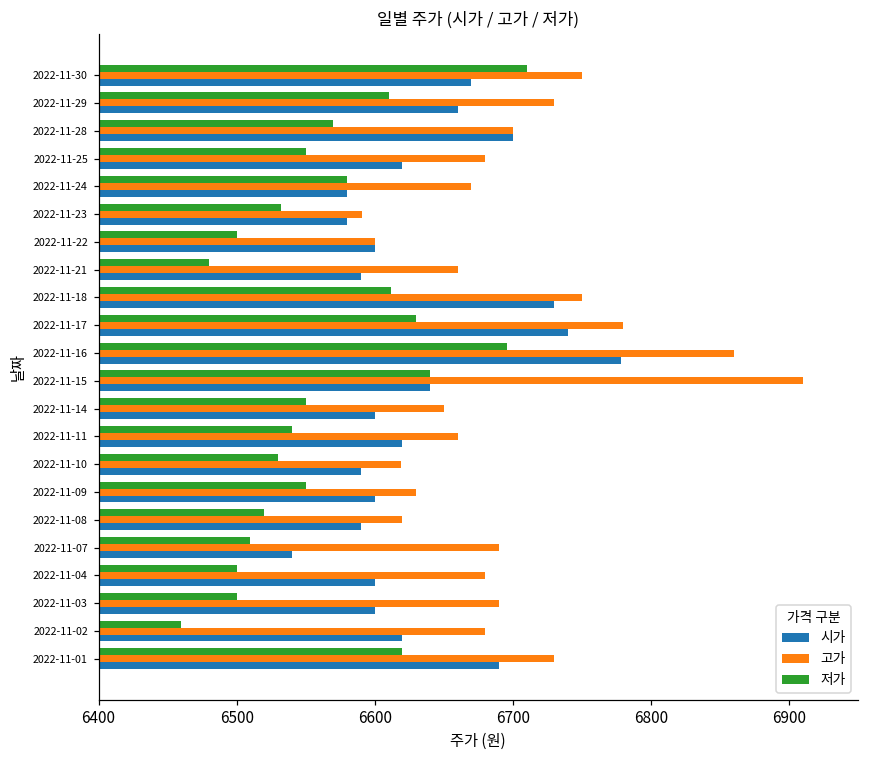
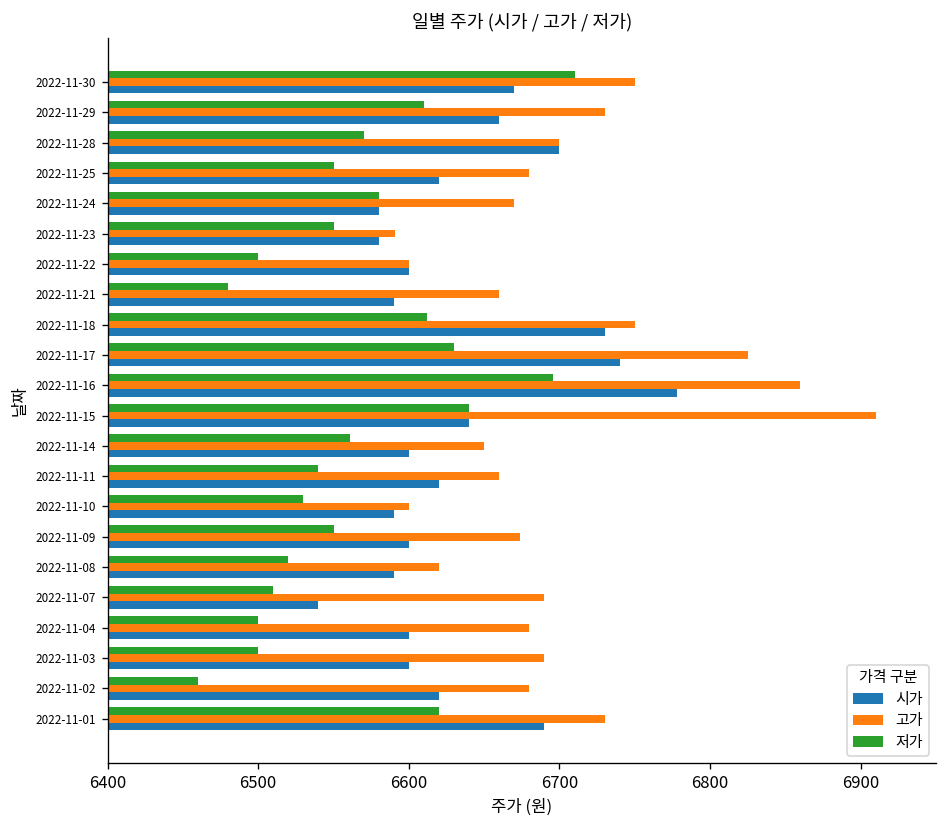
  {
    "시가": {
      "2022-11-30": 6670,
      "2022-11-29": 6660,
      "2022-11-28": 6700,
      "2022-11-25": 6620,
      "2022-11-24": 6580,
      "2022-11-23": 6580,
      "2022-11-22": 6600,
      "2022-11-21": 6590,
      "2022-11-18": 6730,
      "2022-11-17": 6740,
      "2022-11-16": 6778,
      "2022-11-15": 6640,
      "2022-11-14": 6600,
      "2022-11-11": 6620,
      "2022-11-10": 6590,
      "2022-11-09": 6600,
      "2022-11-08": 6590,
      "2022-11-07": 6540,
      "2022-11-04": 6600,
      "2022-11-03": 6600,
      "2022-11-02": 6620,
      "2022-11-01": 6690
    },
    "고가": {
      "2022-11-30": 6750,
      "2022-11-29": 6730,
      "2022-11-28": 6700,
      "2022-11-25": 6680,
      "2022-11-24": 6670,
      "2022-11-23": 6591,
      "2022-11-22": 6600,
      "2022-11-21": 6660,
      "2022-11-18": 6750,
-     "2022-11-17": 6780,
+     "2022-11-17": 6825,
      "2022-11-16": 6860,
      "2022-11-15": 6910,
      "2022-11-14": 6650,
      "2022-11-11": 6660,
-     "2022-11-10": 6619,
-     "2022-11-09": 6630,
+     "2022-11-10": 6600,
+     "2022-11-09": 6674,
      "2022-11-08": 6620,
      "2022-11-07": 6690,
      "2022-11-04": 6680,
      "2022-11-03": 6690,
      "2022-11-02": 6680,
      "2022-11-01": 6730
    },
    "저가": {
      "2022-11-30": 6710,
      "2022-11-29": 6610,
      "2022-11-28": 6570,
      "2022-11-25": 6550,
      "2022-11-24": 6580,
-     "2022-11-23": 6532,
+     "2022-11-23": 6550,
      "2022-11-22": 6500,
      "2022-11-21": 6480,
      "2022-11-18": 6612,
      "2022-11-17": 6630,
      "2022-11-16": 6696,
      "2022-11-15": 6640,
-     "2022-11-14": 6550,
+     "2022-11-14": 6561,
      "2022-11-11": 6540,
      "2022-11-10": 6530,
      "2022-11-09": 6550,
      "2022-11-08": 6520,
      "2022-11-07": 6510,
      "2022-11-04": 6500,
      "2022-11-03": 6500,
      "2022-11-02": 6460,
      "2022-11-01": 6620
    }
  }
